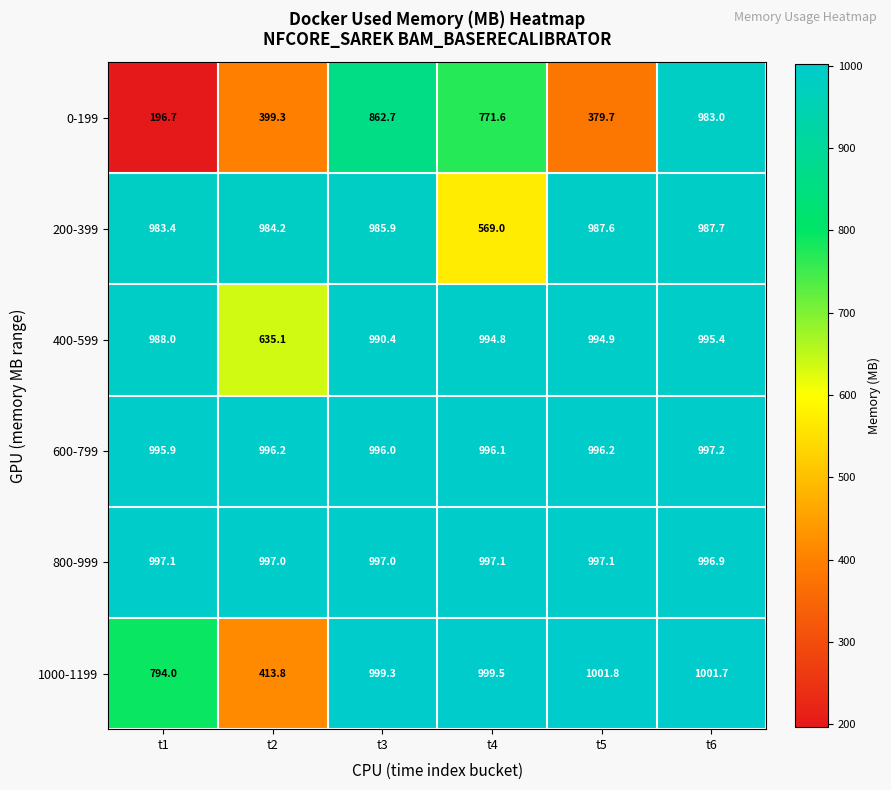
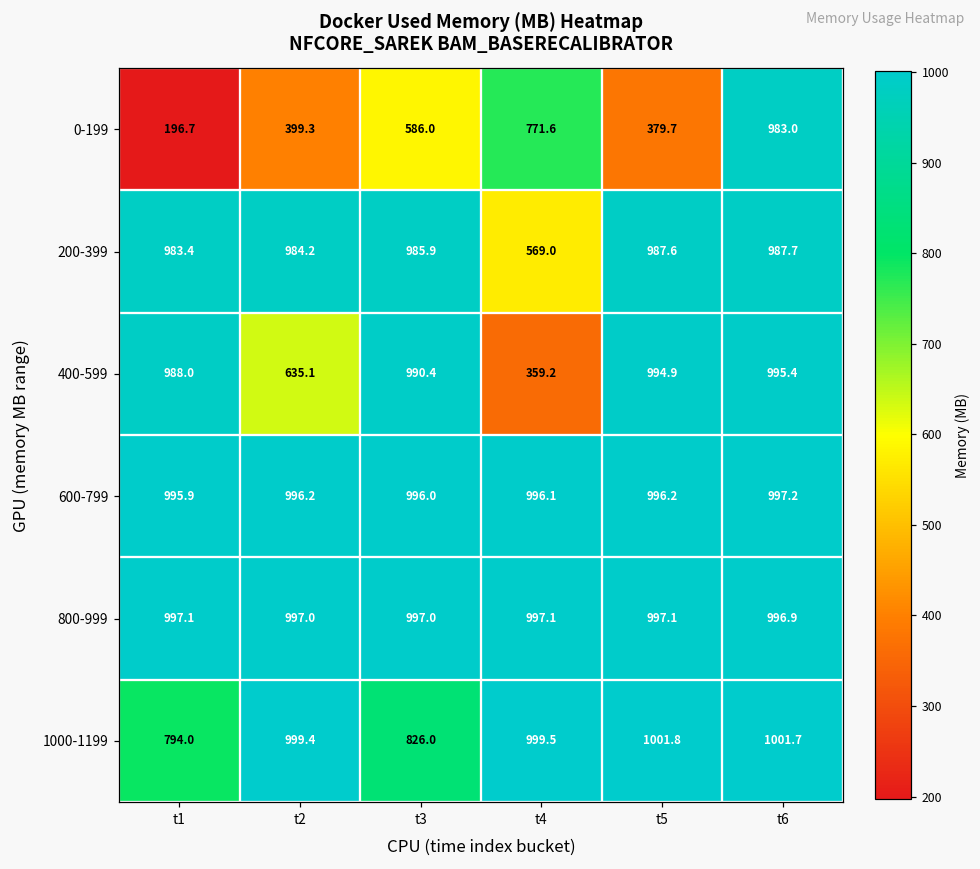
  {
    "0-199": {
      "t1": 196.7,
      "t2": 399.3,
-     "t3": 862.7,
+     "t3": 586.0,
      "t4": 771.6,
      "t5": 379.7,
      "t6": 983.0
    },
    "200-399": {
      "t1": 983.4,
      "t2": 984.2,
      "t3": 985.9,
      "t4": 569.0,
      "t5": 987.6,
      "t6": 987.7
    },
    "400-599": {
      "t1": 988.0,
      "t2": 635.1,
      "t3": 990.4,
-     "t4": 994.8,
+     "t4": 359.2,
      "t5": 994.9,
      "t6": 995.4
    },
    "600-799": {
      "t1": 995.9,
      "t2": 996.2,
      "t3": 996.0,
      "t4": 996.1,
      "t5": 996.2,
      "t6": 997.2
    },
    "800-999": {
      "t1": 997.1,
      "t2": 997.0,
      "t3": 997.0,
      "t4": 997.1,
      "t5": 997.1,
      "t6": 996.9
    },
    "1000-1199": {
      "t1": 794.0,
-     "t2": 413.8,
-     "t3": 999.3,
+     "t2": 999.4,
+     "t3": 826.0,
      "t4": 999.5,
      "t5": 1001.8,
      "t6": 1001.7
    }
  }
